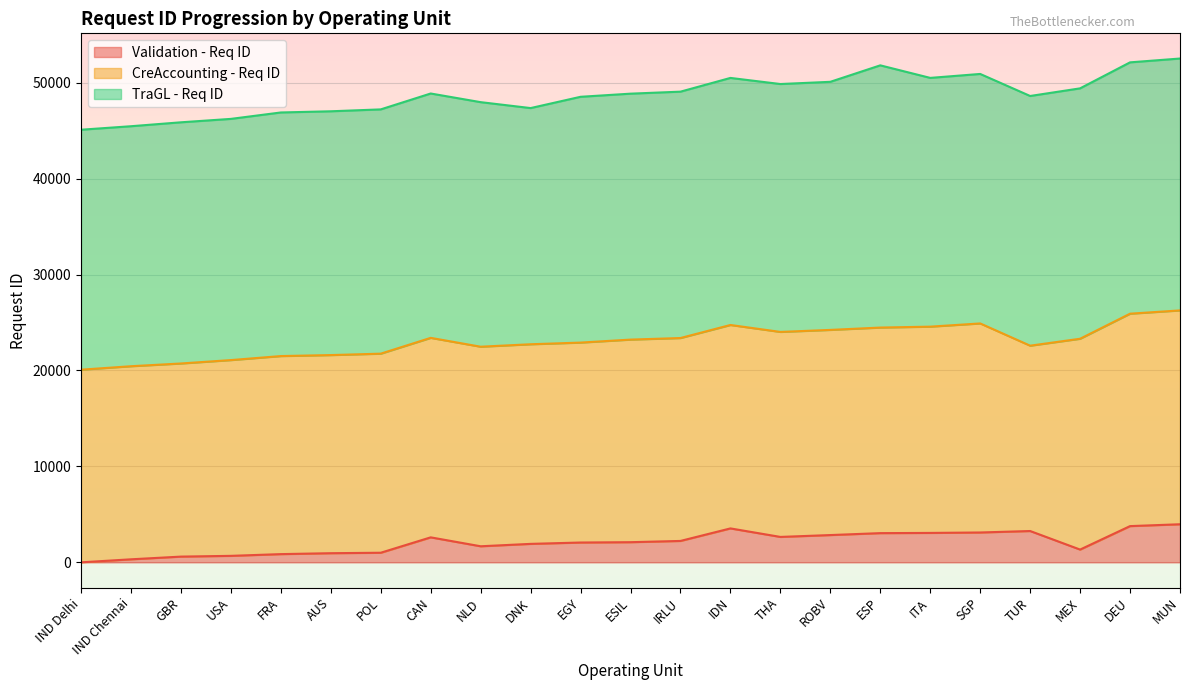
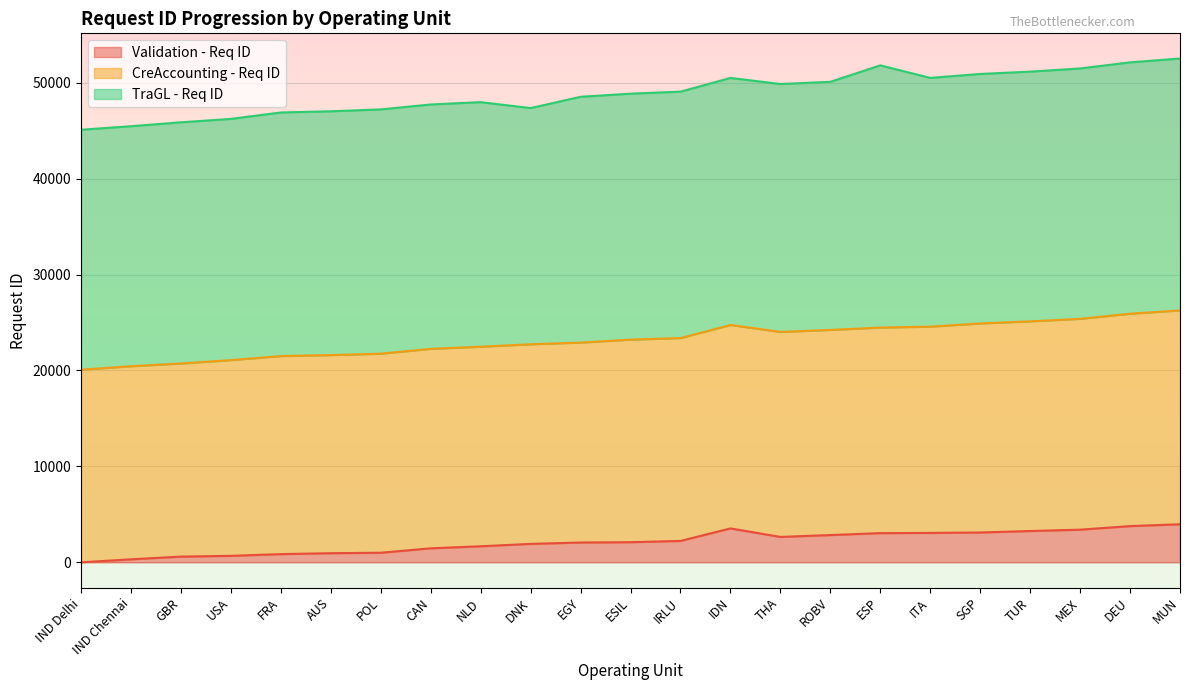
  {
    "Validation - Req ID": {
      "IND Delhi": 0,
      "IND Chennai": 0,
      "GBR": 1000,
      "USA": 1000,
      "FRA": 1000,
      "AUS": 1000,
      "POL": 1000,
-     "CAN": 3000,
+     "CAN": 1000,
      "NLD": 2000,
      "DNK": 2000,
      "EGY": 2000,
      "ESIL": 2000,
      "IRLU": 2000,
      "IDN": 4000,
      "THA": 3000,
      "ROBV": 3000,
      "ESP": 3000,
      "ITA": 3000,
      "SGP": 3000,
      "TUR": 3000,
-     "MEX": 1000,
+     "MEX": 3000,
      "DEU": 4000,
      "MUN": 4000
    },
    "CreAccounting - Req ID": {
      "IND Delhi": 20000,
      "IND Chennai": 20000,
      "GBR": 20000,
      "USA": 20000,
      "FRA": 21000,
      "AUS": 21000,
      "POL": 21000,
      "CAN": 21000,
      "NLD": 21000,
      "DNK": 21000,
      "EGY": 21000,
      "ESIL": 21000,
      "IRLU": 21000,
      "IDN": 21000,
      "THA": 21000,
      "ROBV": 21000,
      "ESP": 21000,
      "ITA": 22000,
      "SGP": 22000,
-     "TUR": 19000,
+     "TUR": 22000,
      "MEX": 22000,
      "DEU": 22000,
      "MUN": 22000
    },
    "TraGL - Req ID": {
      "IND Delhi": 25000,
      "IND Chennai": 25000,
      "GBR": 25000,
      "USA": 25000,
      "FRA": 25000,
      "AUS": 25000,
      "POL": 25000,
      "CAN": 25000,
      "NLD": 25000,
      "DNK": 25000,
      "EGY": 26000,
      "ESIL": 26000,
      "IRLU": 26000,
      "IDN": 26000,
      "THA": 26000,
      "ROBV": 26000,
      "ESP": 27000,
      "ITA": 26000,
      "SGP": 26000,
      "TUR": 26000,
      "MEX": 26000,
      "DEU": 26000,
      "MUN": 26000
    }
  }
